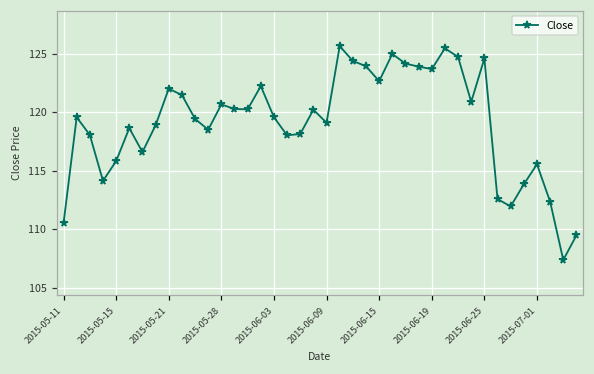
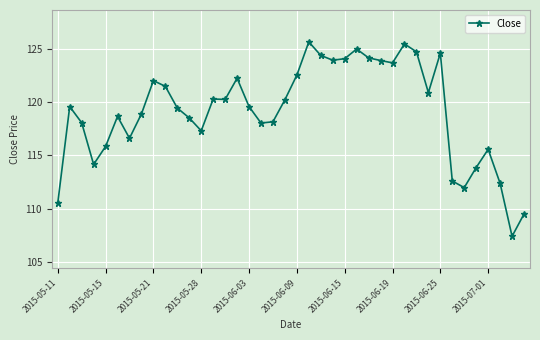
  {
    "2015-05-11": 110.5,
    "2015-05-15": 115.8,
    "2015-05-21": 122.0,
-   "2015-05-28": 120.7,
+   "2015-05-28": 117.3,
    "2015-06-03": 119.6,
-   "2015-06-09": 119.1,
-   "2015-06-15": 122.7,
+   "2015-06-09": 122.6,
+   "2015-06-15": 124.1,
    "2015-06-19": 123.7,
    "2015-06-25": 124.6,
    "2015-07-01": 115.6
  }
